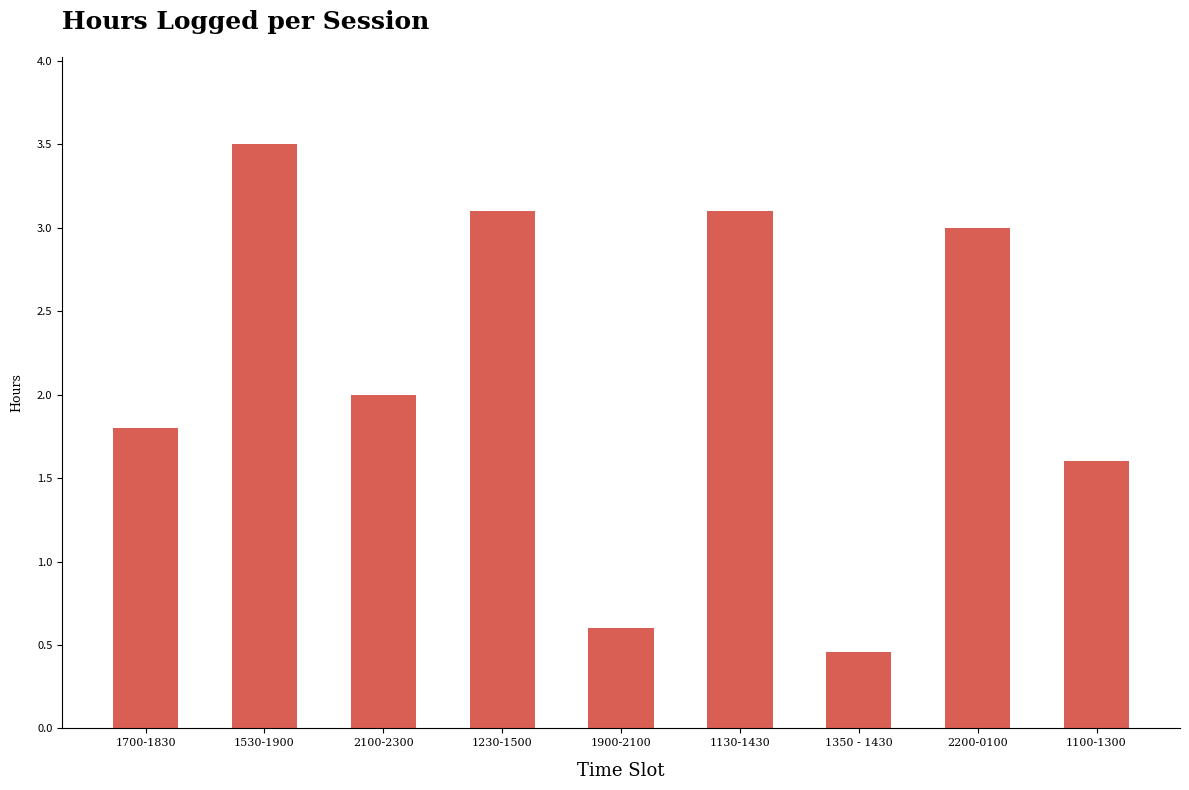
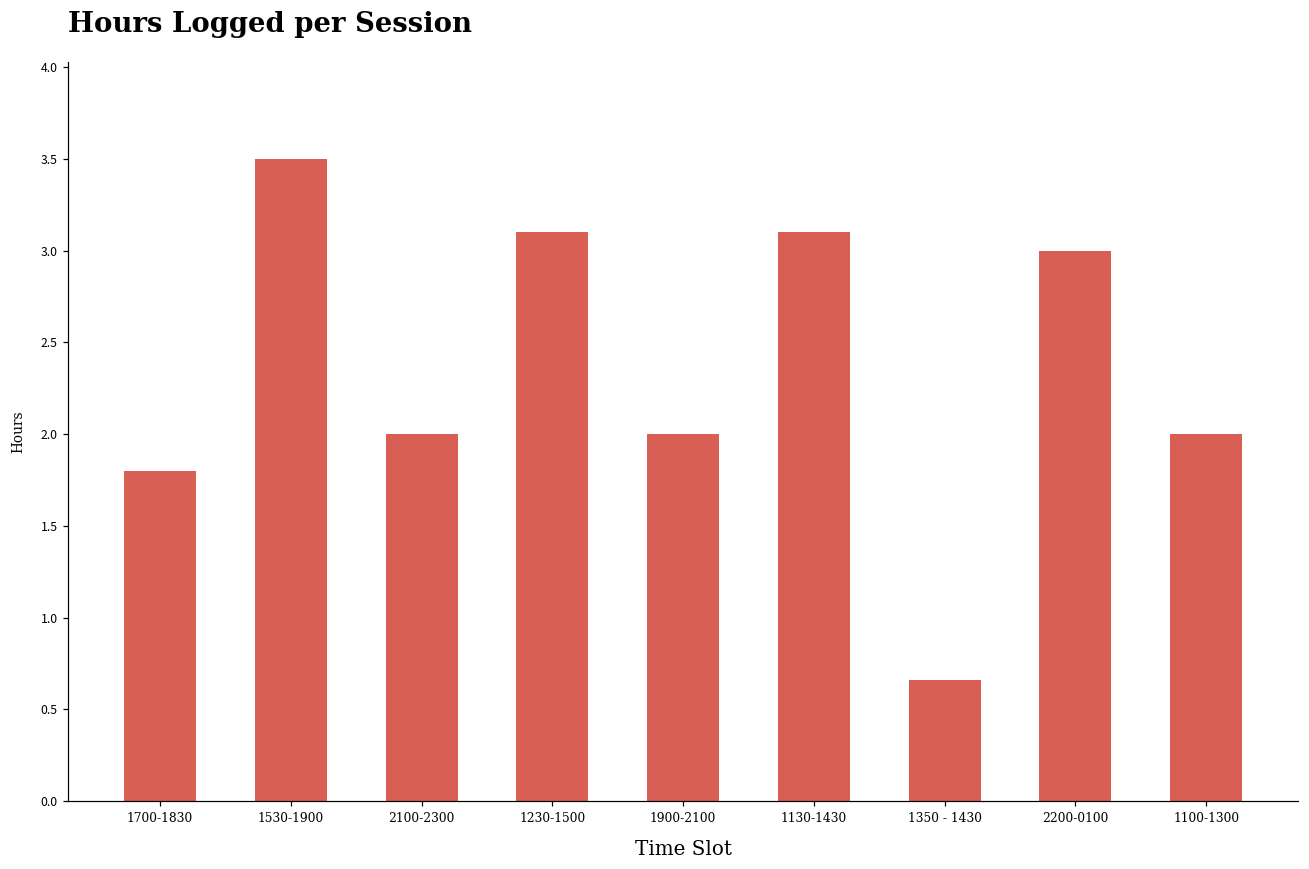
  {
    "1700-1830": 1.80,
    "1530-1900": 3.50,
    "2100-2300": 2.00,
    "1230-1500": 3.10,
-   "1900-2100": 0.6,
+   "1900-2100": 2.0,
    "1130-1430": 3.10,
-   "1350 - 1430": 0.46,
+   "1350 - 1430": 0.66,
    "2200-0100": 3.00,
-   "1100-1300": 1.6
+   "1100-1300": 2.0
  }
